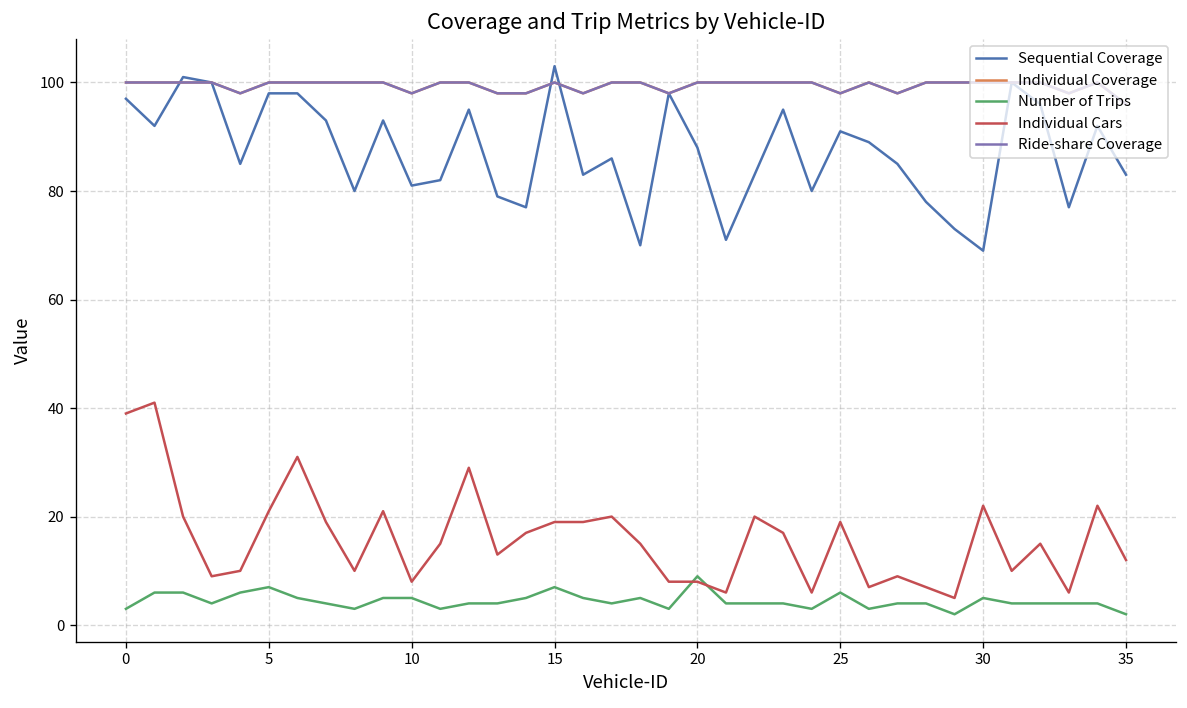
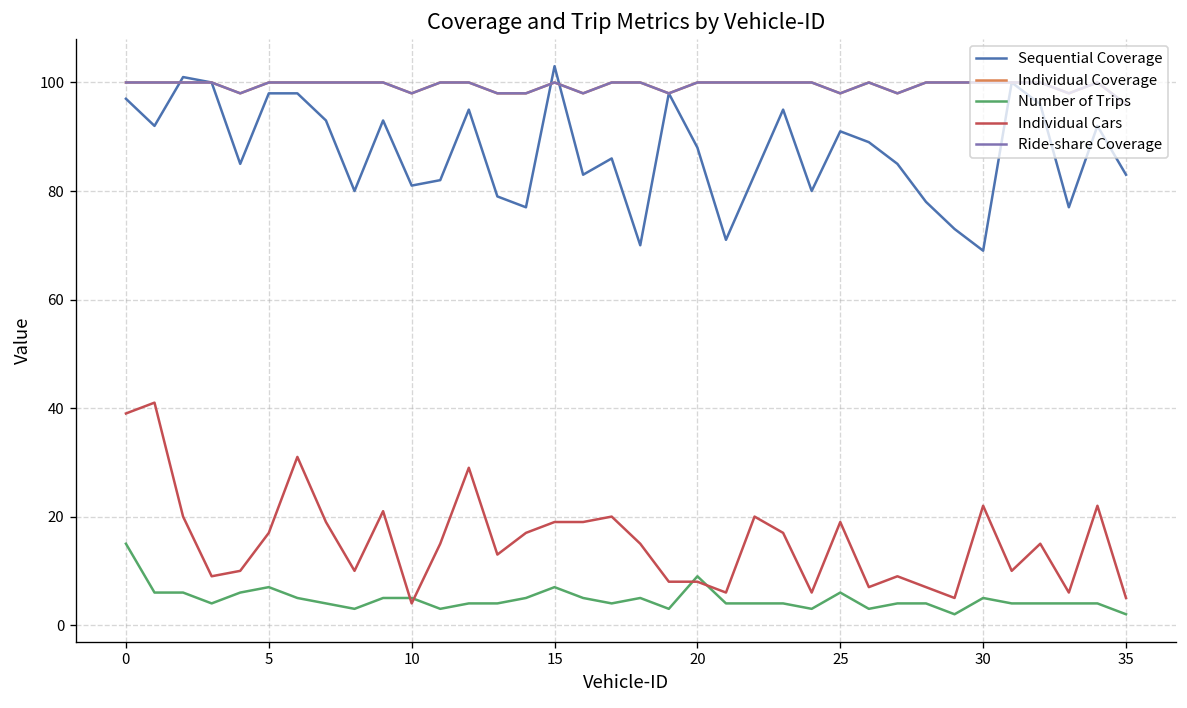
  {
    "Number of Trips": {
-     "0": 3,
+     "0": 15,
      "5": 7,
      "10": 5,
      "15": 7,
      "20": 9,
      "25": 6,
      "30": 5,
      "35": 2
    },
    "Individual Cars": {
      "0": 39,
-     "5": 21,
-     "10": 8,
+     "5": 17,
+     "10": 4,
      "15": 19,
      "20": 8,
      "25": 19,
      "30": 22,
-     "35": 12
+     "35": 5
    }
  }
